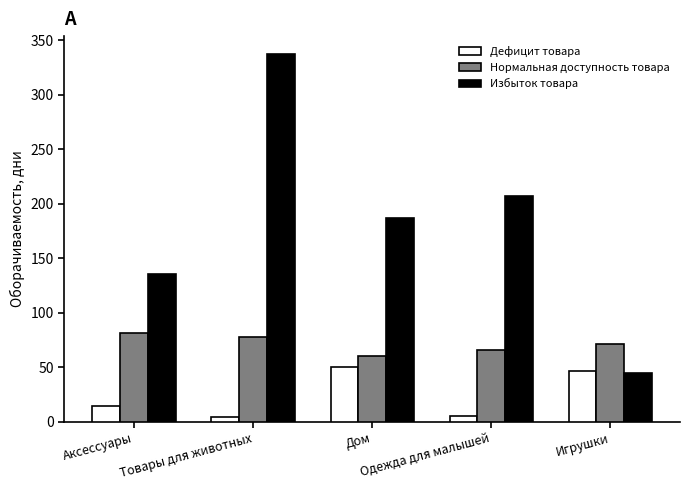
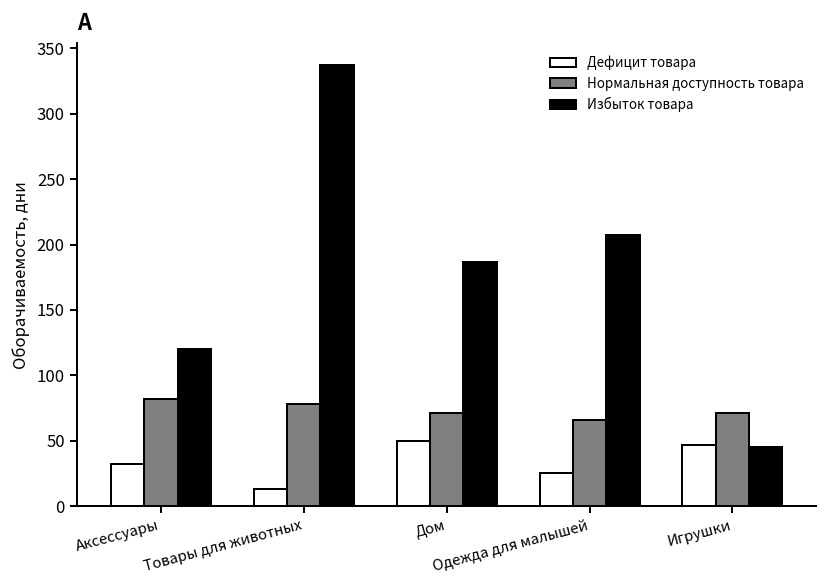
  {
    "Дефицит товара": {
-     "Аксессуары": 14,
-     "Товары для животных": 4,
+     "Аксессуары": 32,
+     "Товары для животных": 13,
      "Дом": 50,
-     "Одежда для малышей": 5,
+     "Одежда для малышей": 25,
      "Игрушки": 47
    },
    "Нормальная доступность товара": {
      "Аксессуары": 82,
      "Товары для животных": 78,
-     "Дом": 61,
+     "Дом": 71,
      "Одежда для малышей": 66,
      "Игрушки": 71
    },
    "Избыток товара": {
-     "Аксессуары": 136,
+     "Аксессуары": 120,
      "Товары для животных": 337,
      "Дом": 187,
      "Одежда для малышей": 207,
      "Игрушки": 45
    }
  }
